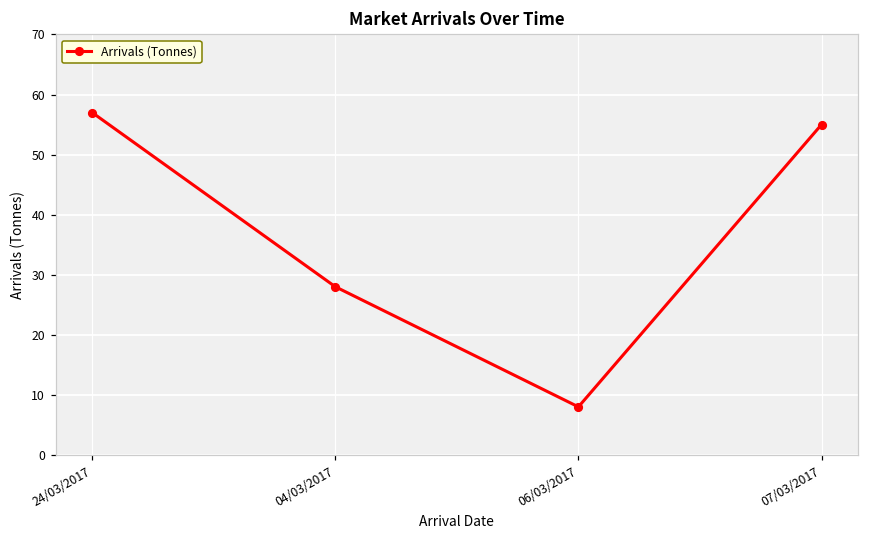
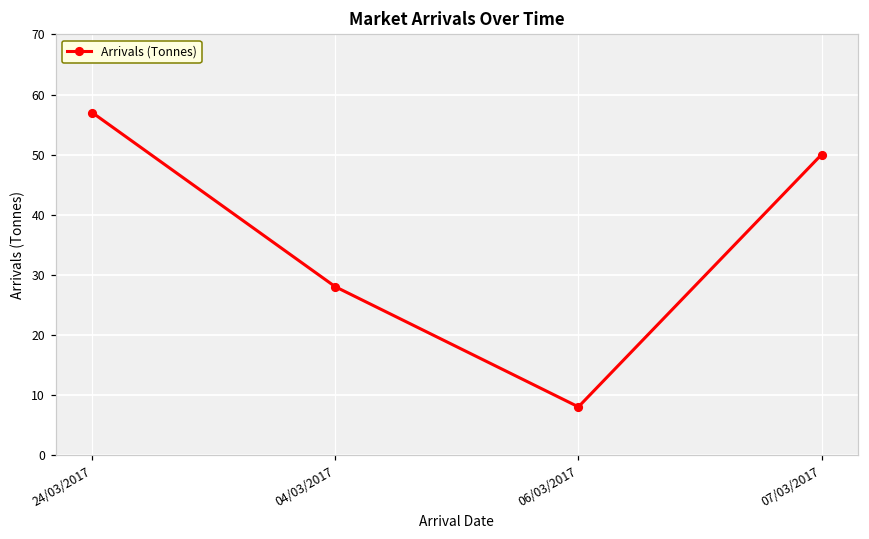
  {
    "24/03/2017": 57,
    "04/03/2017": 28,
    "06/03/2017": 8,
-   "07/03/2017": 55
+   "07/03/2017": 50
  }
